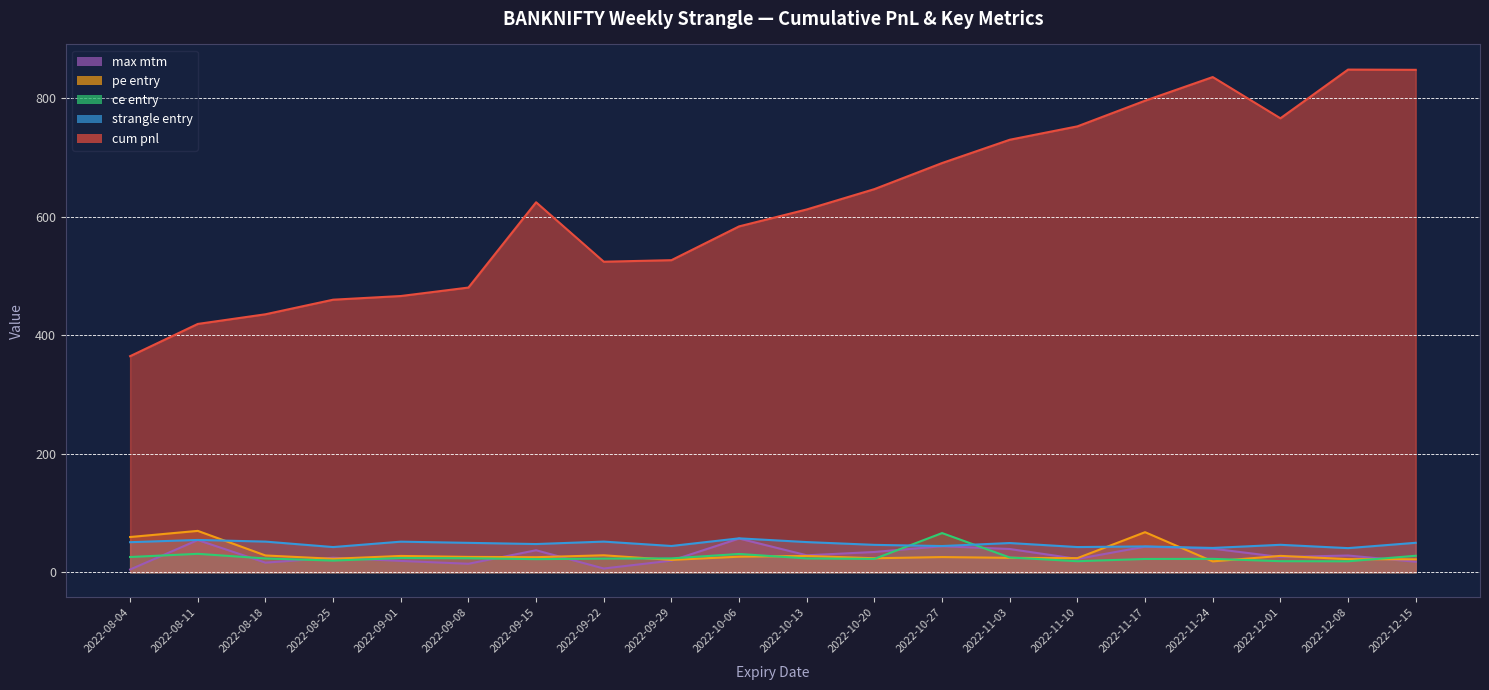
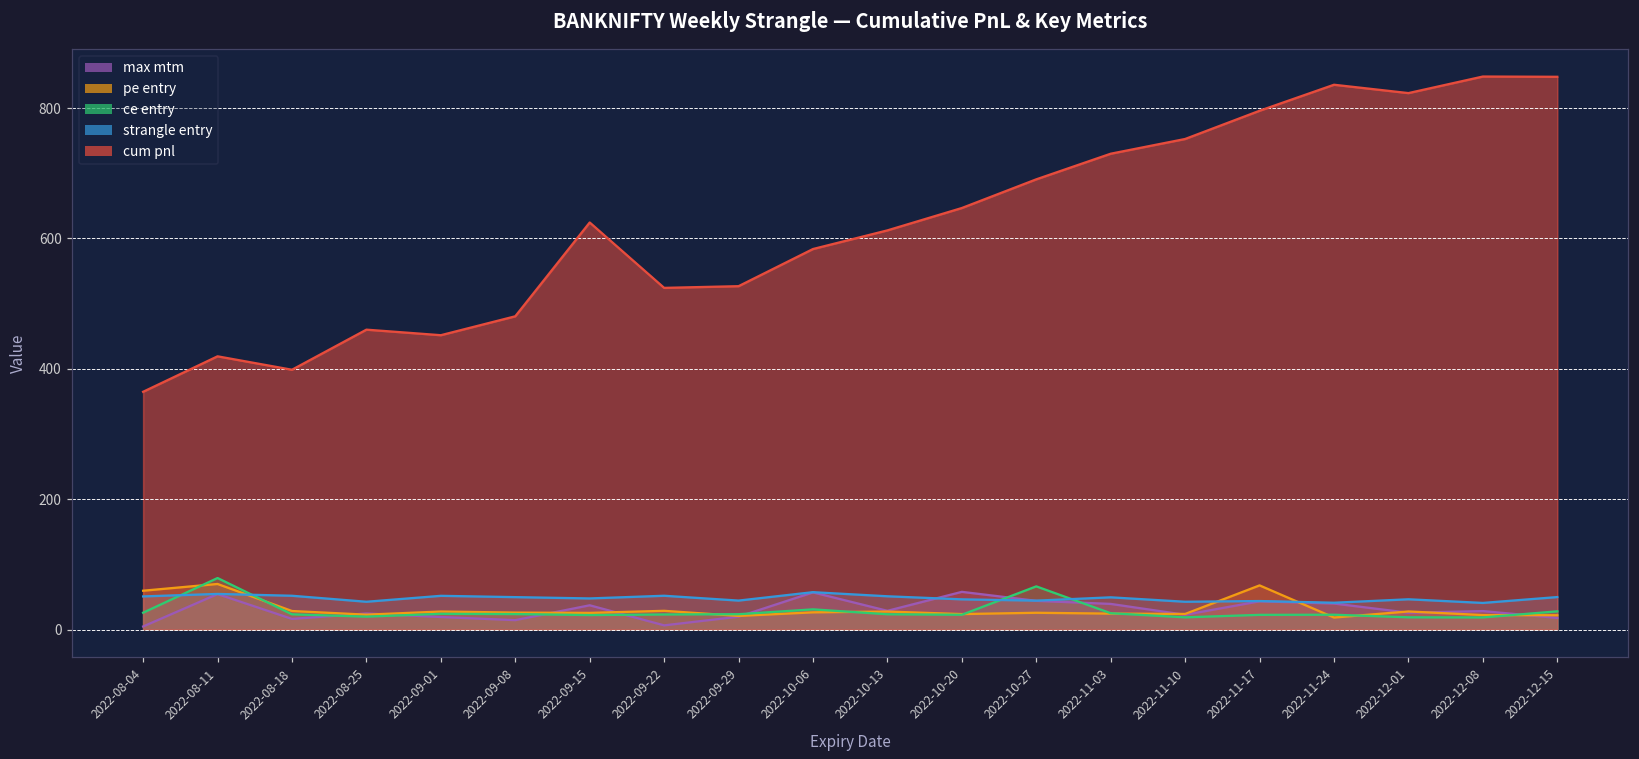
  {
    "max mtm": {
      "2022-08-04": 0,
      "2022-08-18": 20,
      "2022-09-01": 20,
      "2022-09-08": 10,
      "2022-09-15": 40,
      "2022-09-22": 10,
-     "2022-10-20": 30,
+     "2022-10-20": 60,
      "2022-11-03": 40,
      "2022-12-08": 30
    },
    "pe entry": {
      "2022-08-04": 60,
      "2022-08-11": 70,
      "2022-08-18": 30,
      "2022-09-22": 30,
      "2022-10-06": 30,
      "2022-10-27": 30,
      "2022-11-17": 70,
      "2022-11-24": 20
    },
    "ce entry": {
      "2022-08-04": 30,
-     "2022-08-11": 30,
+     "2022-08-11": 80,
      "2022-08-18": 20,
      "2022-09-22": 20,
      "2022-10-06": 30,
      "2022-10-27": 70,
      "2022-11-17": 20,
      "2022-11-24": 20,
      "2022-12-01": 20,
      "2022-12-15": 30
    },
    "strangle entry": {
      "2022-08-04": 50,
      "2022-08-18": 50,
      "2022-08-25": 40,
      "2022-09-01": 50,
      "2022-09-08": 50,
      "2022-09-15": 50,
      "2022-09-22": 50,
      "2022-09-29": 40,
      "2022-10-13": 50,
      "2022-10-20": 50,
      "2022-11-03": 50,
      "2022-11-10": 40,
      "2022-12-01": 50,
      "2022-12-08": 40,
      "2022-12-15": 50
    },
    "cum pnl": {
      "2022-08-04": 360,
      "2022-08-11": 420,
-     "2022-08-18": 440,
+     "2022-08-18": 400,
      "2022-08-25": 460,
-     "2022-09-01": 470,
+     "2022-09-01": 450,
      "2022-09-08": 480,
      "2022-09-15": 620,
      "2022-09-22": 520,
      "2022-09-29": 530,
      "2022-10-06": 580,
      "2022-10-13": 610,
      "2022-10-20": 650,
      "2022-10-27": 690,
      "2022-11-03": 730,
      "2022-11-10": 750,
      "2022-11-17": 800,
      "2022-11-24": 840,
-     "2022-12-01": 770,
+     "2022-12-01": 820,
      "2022-12-08": 850,
      "2022-12-15": 850
    }
  }
